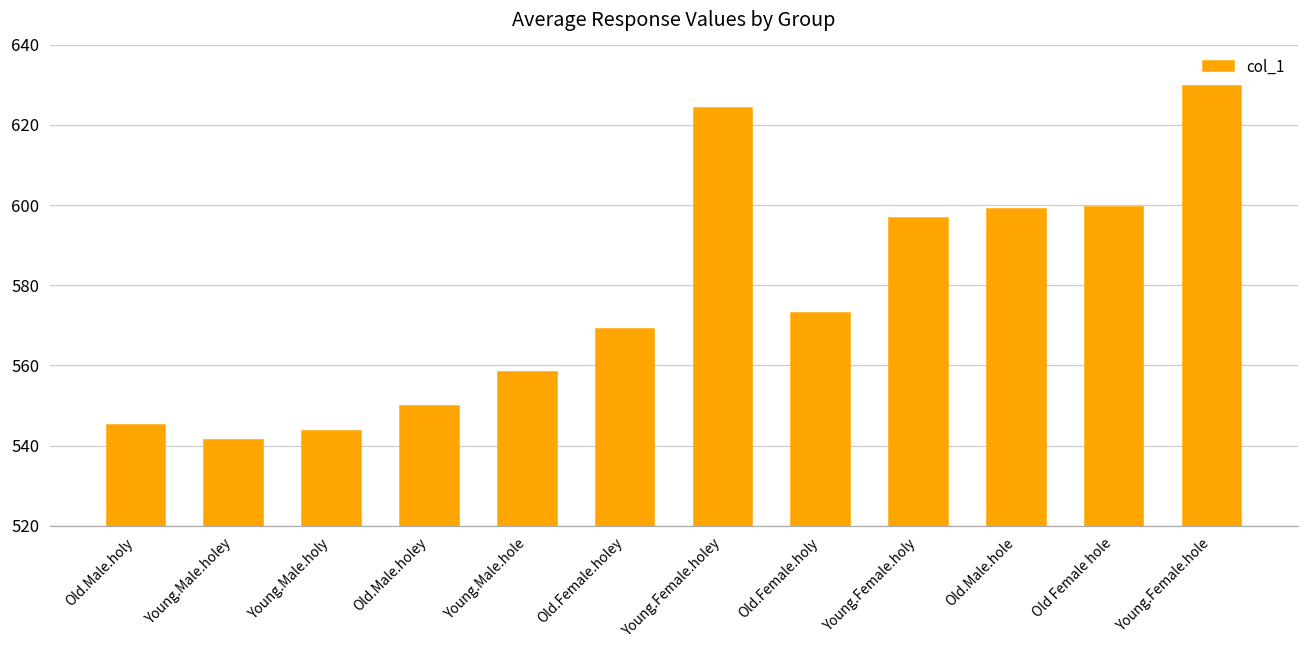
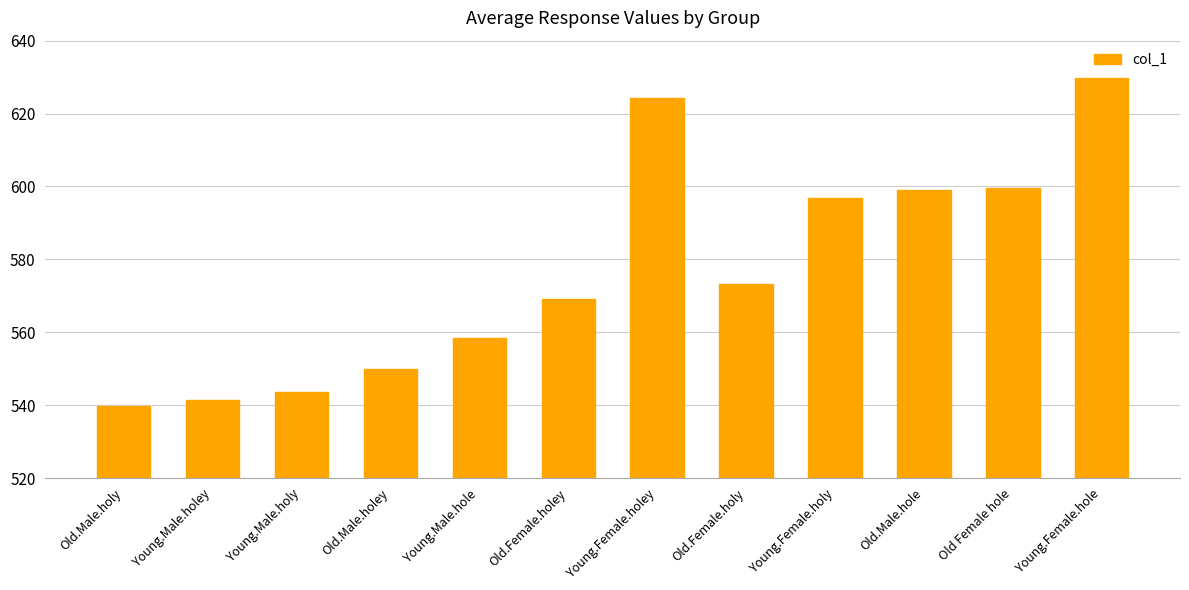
  {
-   "Old.Male.holy": 545,
+   "Old.Male.holy": 540,
    "Young.Male.holey": 541,
    "Young.Male.holy": 544,
    "Old.Male.holey": 550,
    "Young.Male.hole": 558,
    "Old.Female.holey": 569,
    "Young.Female.holey": 624,
    "Old.Female.holy": 573,
    "Young.Female.holy": 597,
    "Old.Male.hole": 599,
    "Old Female hole": 600,
    "Young.Female.hole": 630
  }
